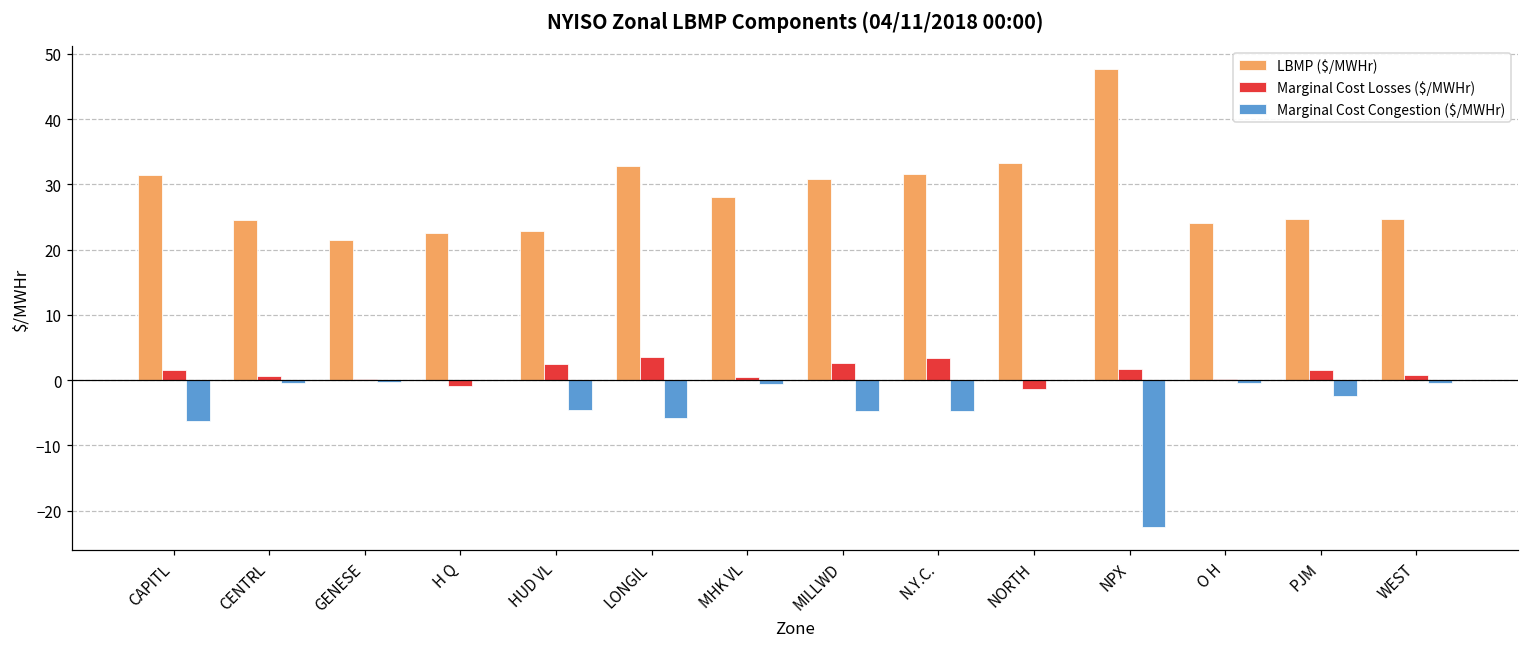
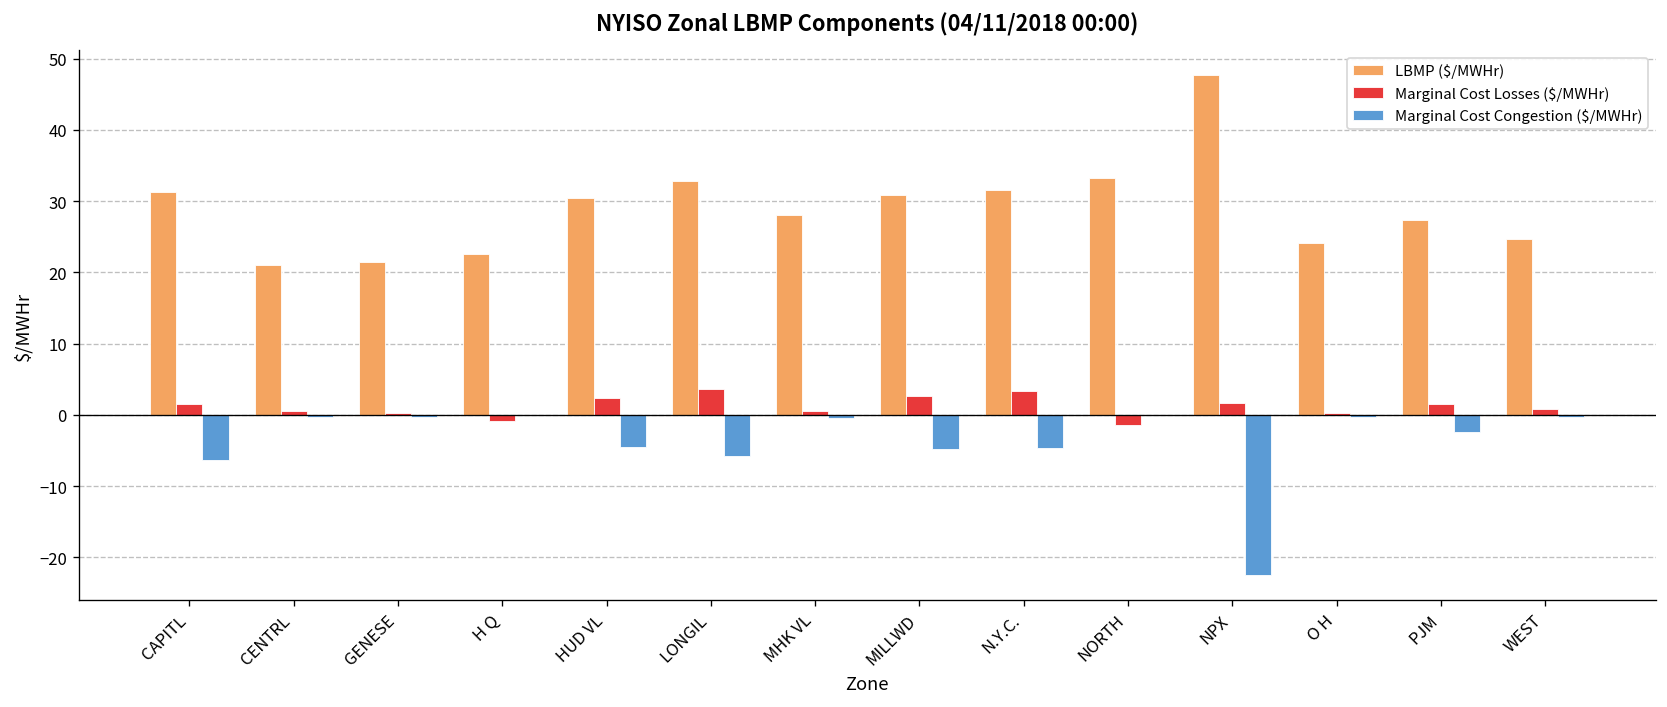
  {
    "LBMP ($/MWHr)": {
      "CAPITL": 31,
-     "CENTRL": 24,
+     "CENTRL": 21,
      "GENESE": 21,
      "H Q": 23,
-     "HUD VL": 23,
+     "HUD VL": 31,
      "LONGIL": 33,
      "MHK VL": 28,
      "MILLWD": 31,
      "N.Y.C.": 32,
      "NORTH": 33,
      "NPX": 48,
      "O H": 24,
-     "PJM": 25,
+     "PJM": 27,
      "WEST": 25
    },
    "Marginal Cost Losses ($/MWHr)": {
      "CAPITL": 2,
      "CENTRL": 1,
      "H Q": -1,
      "HUD VL": 2,
      "LONGIL": 4,
      "MHK VL": 1,
      "MILLWD": 3,
      "N.Y.C.": 3,
      "NORTH": -1,
      "NPX": 2,
      "PJM": 2,
      "WEST": 1
    },
    "Marginal Cost Congestion ($/MWHr)": {
      "CAPITL": -6,
      "H Q": 0,
      "HUD VL": -5,
      "LONGIL": -6,
      "MHK VL": -1,
      "MILLWD": -5,
      "N.Y.C.": -5,
      "NORTH": 0,
      "NPX": -23,
      "PJM": -2
    }
  }
